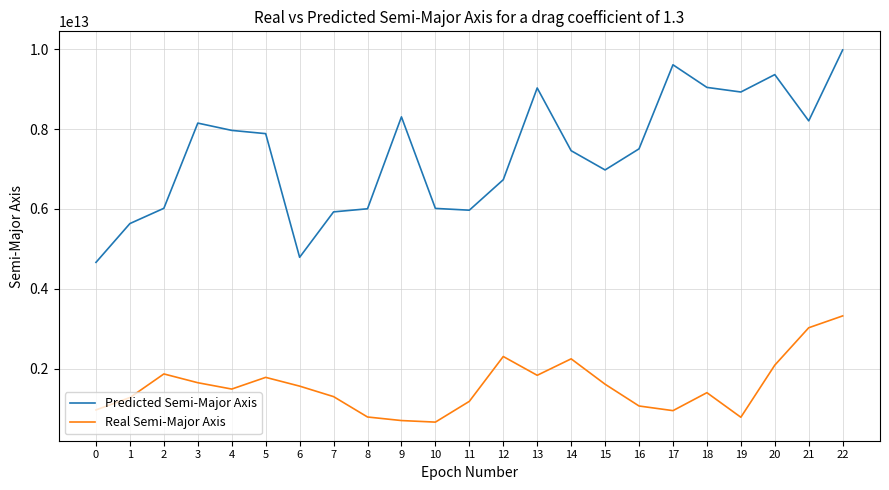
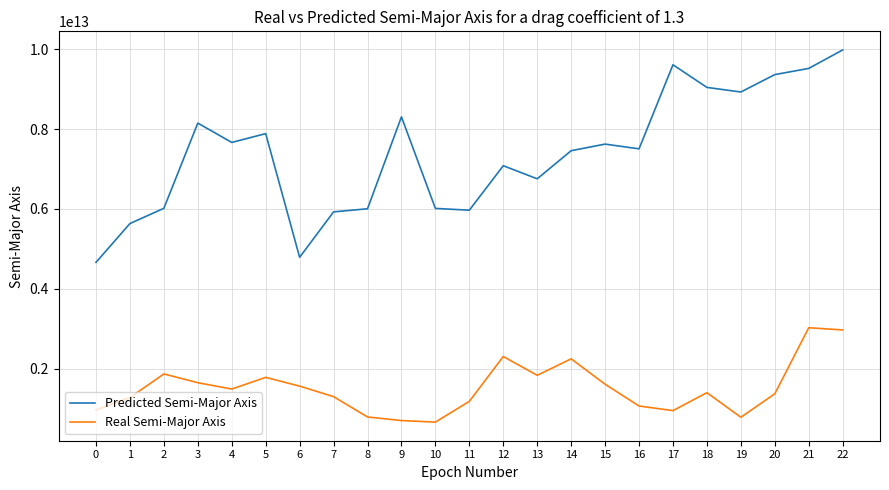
  {
    "Predicted Semi-Major Axis": {
      "0": 4700000000000,
      "1": 5600000000000,
      "2": 6000000000000,
      "3": 8200000000000,
-     "4": 8000000000000,
+     "4": 7700000000000,
      "5": 7900000000000,
      "6": 4800000000000,
      "7": 5900000000000,
      "8": 6000000000000,
      "9": 8300000000000,
      "10": 6000000000000,
      "11": 6000000000000,
-     "12": 6700000000000,
-     "13": 9000000000000,
+     "12": 7100000000000,
+     "13": 6800000000000,
      "14": 7500000000000,
-     "15": 7000000000000,
+     "15": 7600000000000,
      "16": 7500000000000,
      "17": 9600000000000,
      "18": 9000000000000,
      "19": 8900000000000,
      "20": 9400000000000,
-     "21": 8200000000000,
+     "21": 9500000000000,
      "22": 10000000000000
    },
    "Real Semi-Major Axis": {
      "2": 1900000000000,
      "3": 1600000000000,
      "4": 1500000000000,
      "5": 1800000000000,
      "6": 1600000000000,
      "7": 1300000000000,
      "8": 800000000000,
      "9": 700000000000,
      "10": 700000000000,
      "11": 1200000000000,
      "12": 2300000000000,
      "13": 1800000000000,
      "14": 2200000000000,
      "15": 1600000000000,
      "16": 1100000000000,
      "17": 900000000000,
      "18": 1400000000000,
      "19": 800000000000,
-     "20": 2100000000000,
+     "20": 1400000000000,
      "21": 3000000000000,
-     "22": 3300000000000
+     "22": 3000000000000
    }
  }
